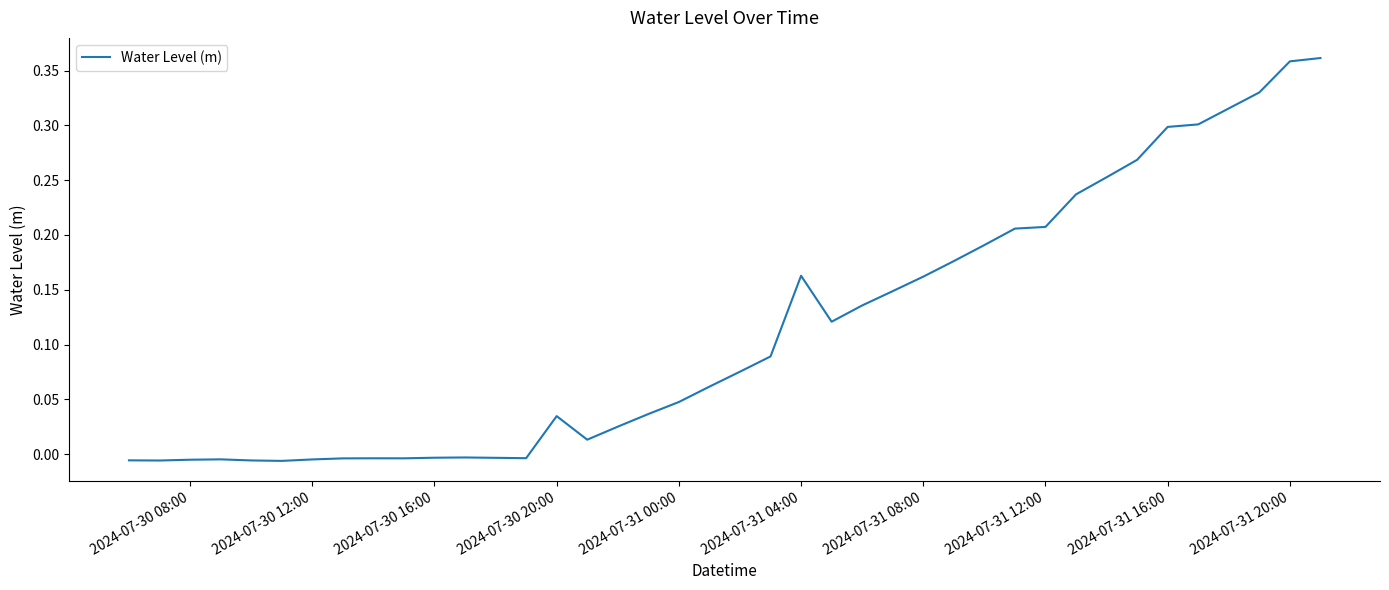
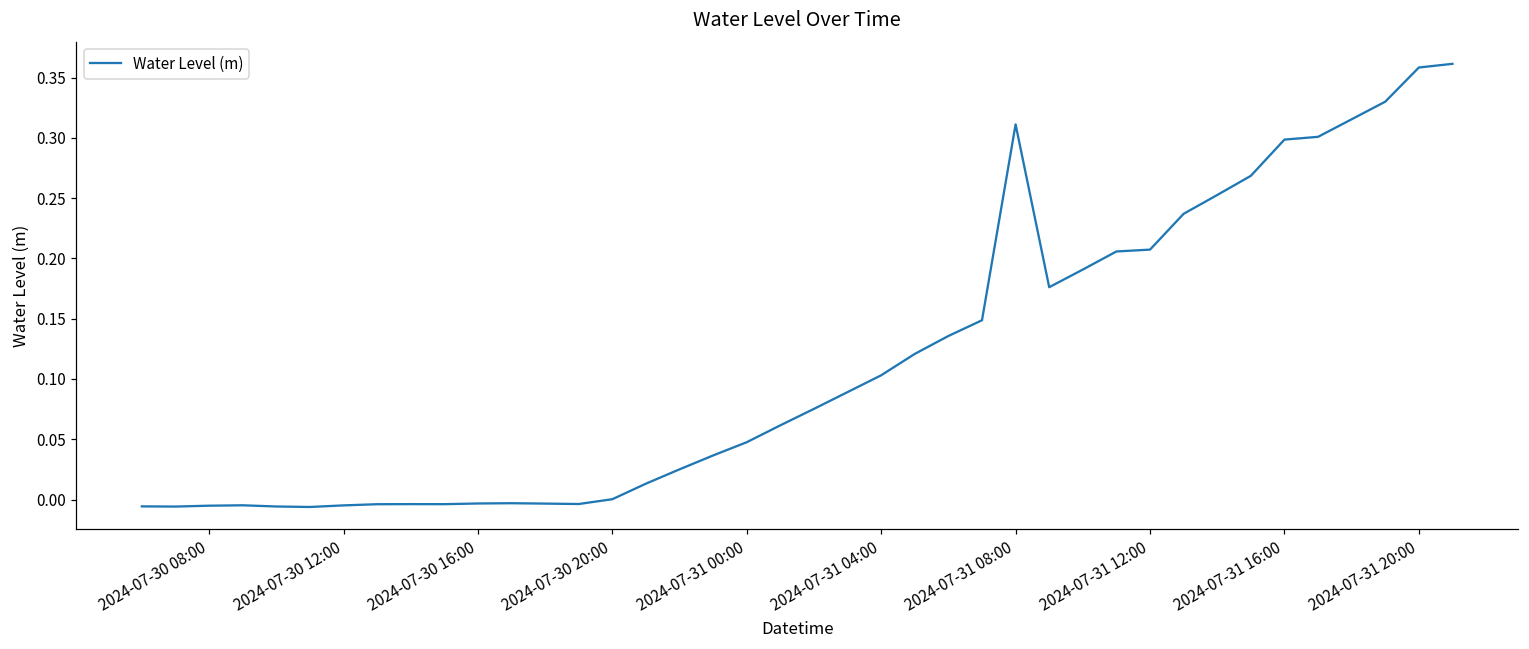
  {
    "2024-07-30 08:00": -0.005,
    "2024-07-30 12:00": -0.005,
    "2024-07-30 16:00": -0.003,
-   "2024-07-30 20:00": 0.035,
+   "2024-07-30 20:00": 0.000,
    "2024-07-31 00:00": 0.048,
-   "2024-07-31 04:00": 0.163,
-   "2024-07-31 08:00": 0.162,
+   "2024-07-31 04:00": 0.103,
+   "2024-07-31 08:00": 0.311,
    "2024-07-31 12:00": 0.207,
    "2024-07-31 16:00": 0.299,
    "2024-07-31 20:00": 0.358
  }
